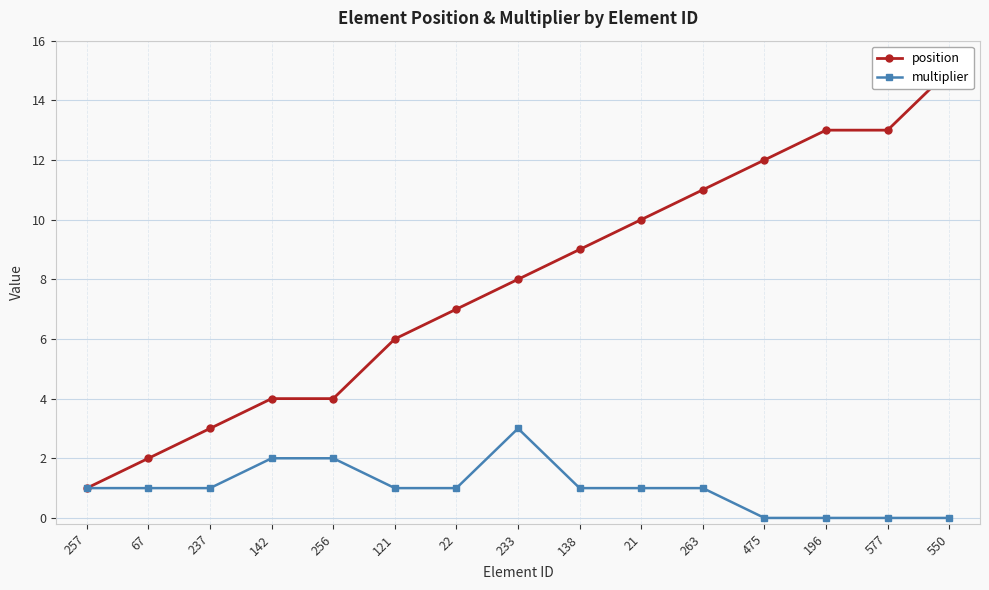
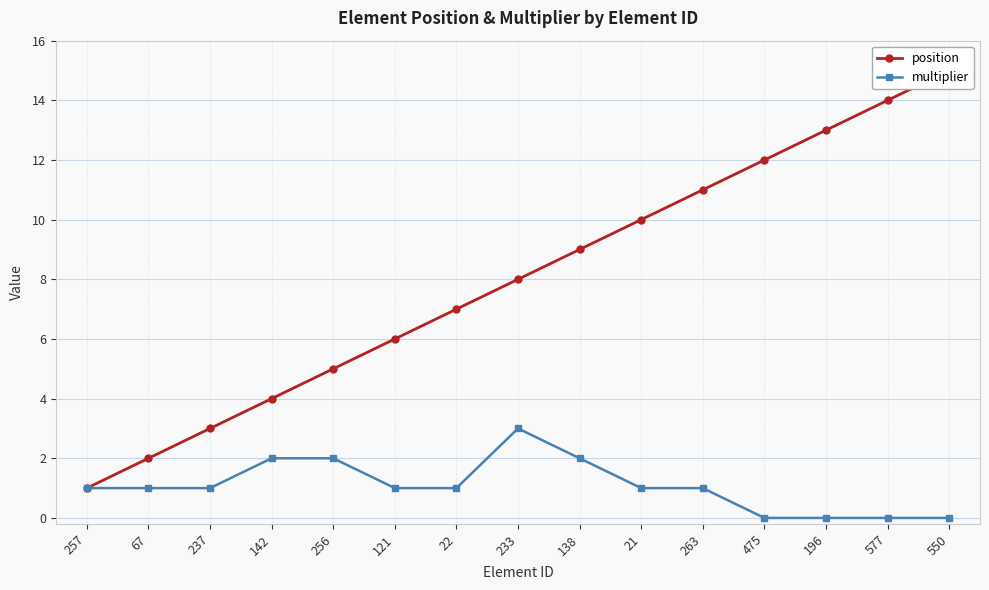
  {
    "position": {
      "67": 2,
      "237": 3,
      "142": 4,
-     "256": 4,
+     "256": 5,
      "121": 6,
      "22": 7,
      "233": 8,
      "138": 9,
      "21": 10,
      "263": 11,
      "475": 12,
      "196": 13,
-     "577": 13
+     "577": 14
    },
    "multiplier": {
      "67": 1,
      "237": 1,
      "142": 2,
      "256": 2,
      "121": 1,
      "22": 1,
      "233": 3,
-     "138": 1,
+     "138": 2,
      "21": 1,
      "263": 1,
      "475": 0,
      "196": 0,
      "577": 0,
      "550": 0
    }
  }
